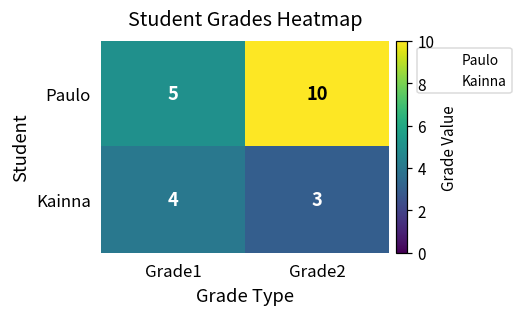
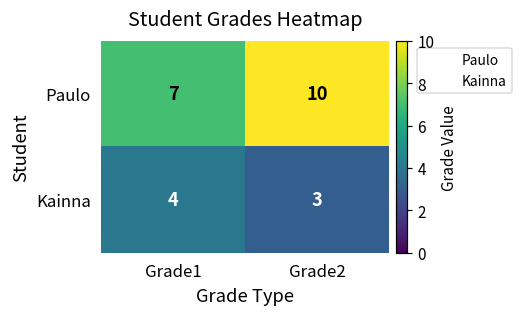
  {
    "Paulo": {
-     "Grade1": 5
+     "Grade1": 7
    }
  }
